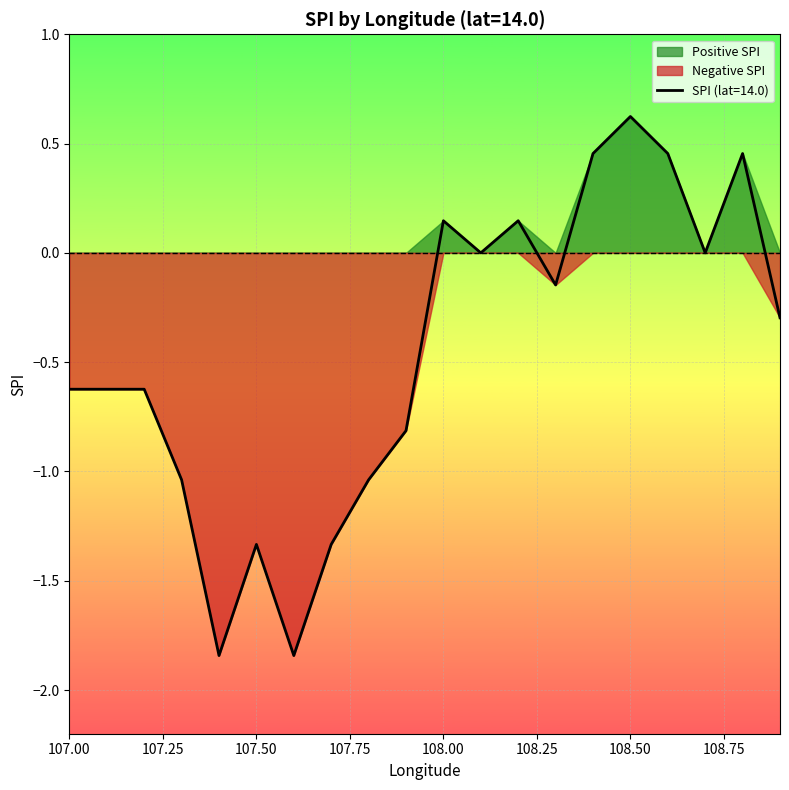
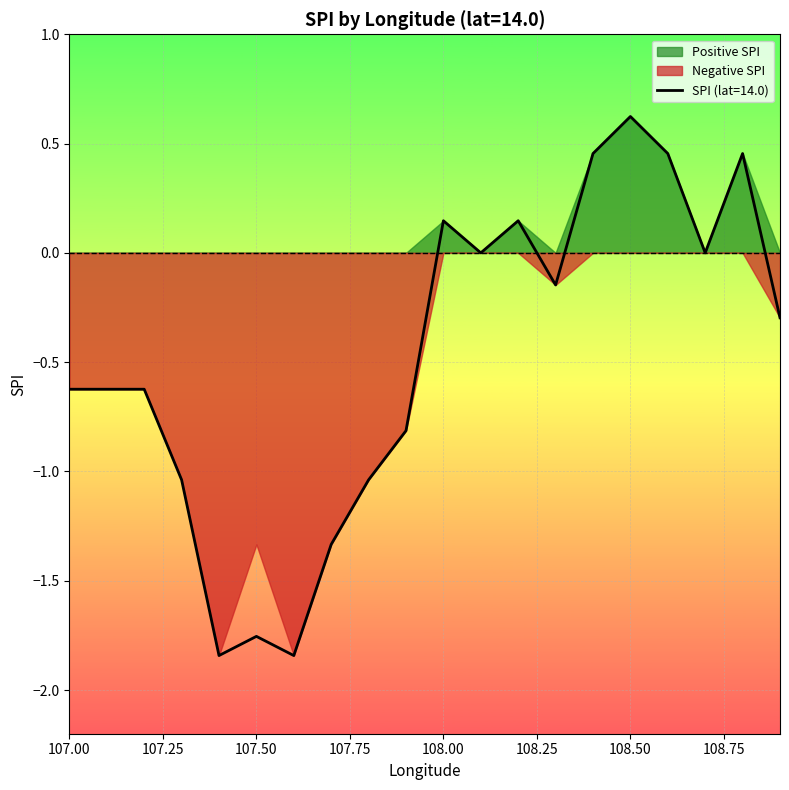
  {
    "SPI (lat=14.0)": {
      "107.00": -0.62,
-     "107.50": -1.33
+     "107.50": -1.75
    }
  }
